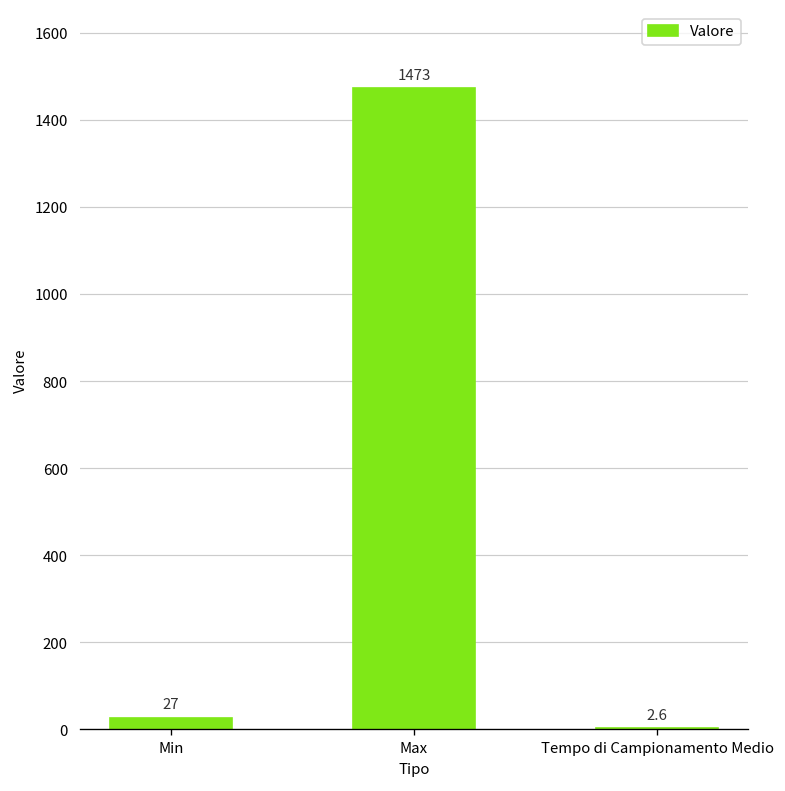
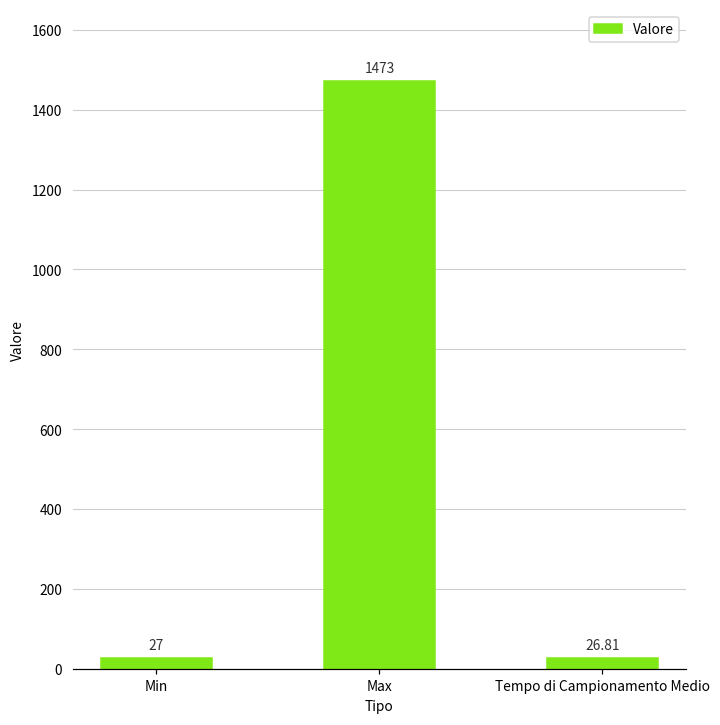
  {
    "Min": 27,
    "Max": 1473,
-   "Tempo di Campionamento Medio": 2.6
+   "Tempo di Campionamento Medio": 26.81
  }
